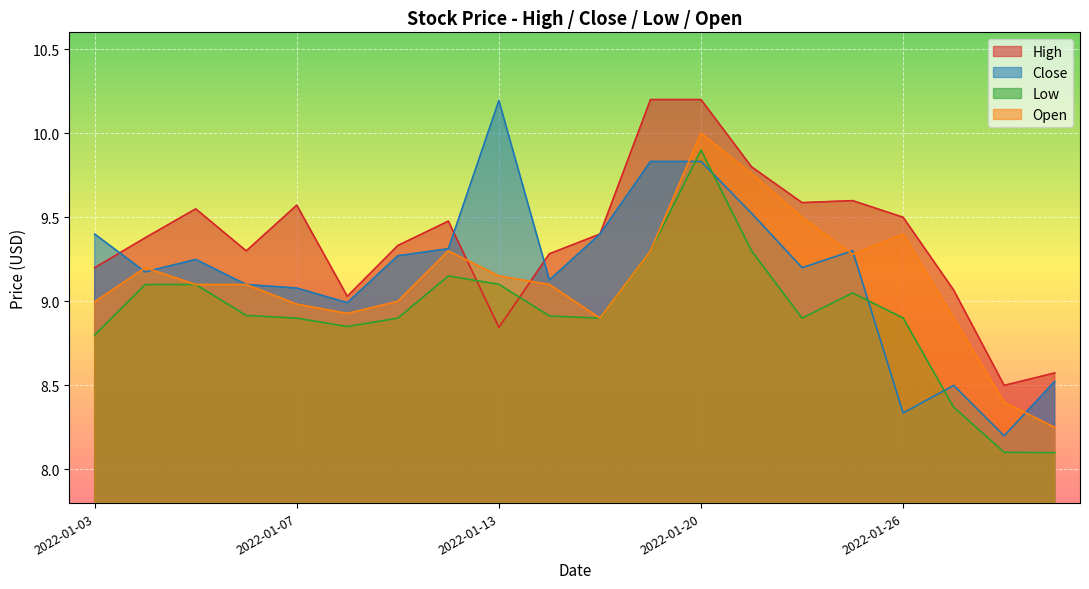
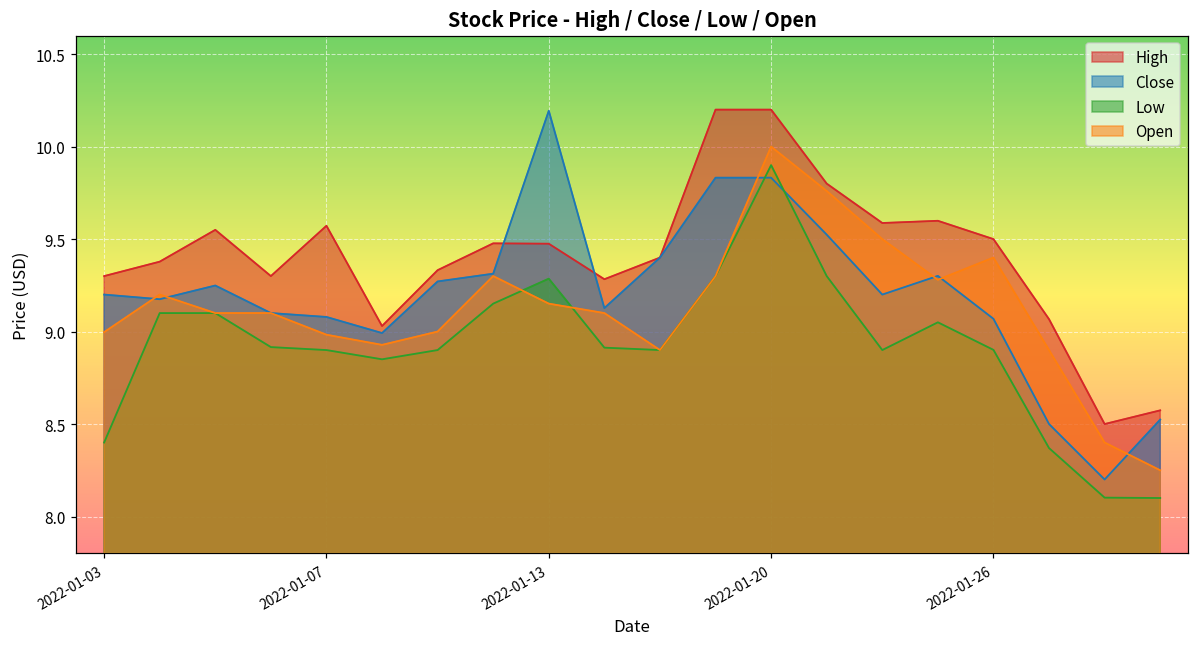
  {
    "High": {
-     "2022-01-03": 9.2,
+     "2022-01-03": 9.3,
      "2022-01-07": 9.57,
-     "2022-01-13": 8.85,
+     "2022-01-13": 9.48,
      "2022-01-20": 10.20,
      "2022-01-26": 9.50
    },
    "Close": {
-     "2022-01-03": 9.4,
+     "2022-01-03": 9.2,
      "2022-01-07": 9.08,
      "2022-01-13": 10.19,
      "2022-01-20": 9.83,
-     "2022-01-26": 8.34
+     "2022-01-26": 9.07
    },
    "Low": {
-     "2022-01-03": 8.8,
+     "2022-01-03": 8.4,
      "2022-01-07": 8.90,
-     "2022-01-13": 9.10,
+     "2022-01-13": 9.29,
      "2022-01-20": 9.90,
      "2022-01-26": 8.90
    },
    "Open": {
      "2022-01-03": 9.00,
      "2022-01-07": 8.98,
      "2022-01-13": 9.15,
      "2022-01-20": 10.00,
      "2022-01-26": 9.40
    }
  }
